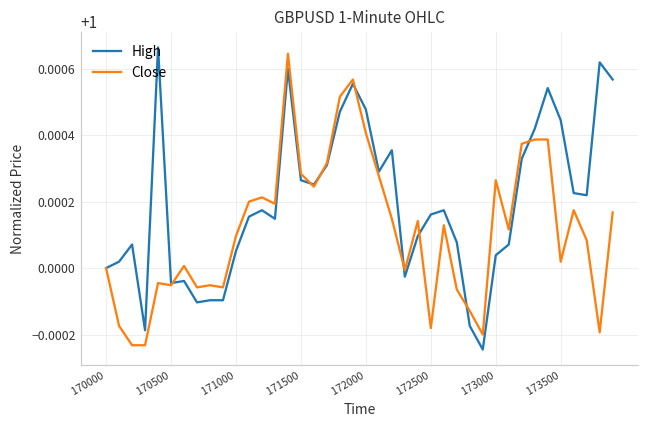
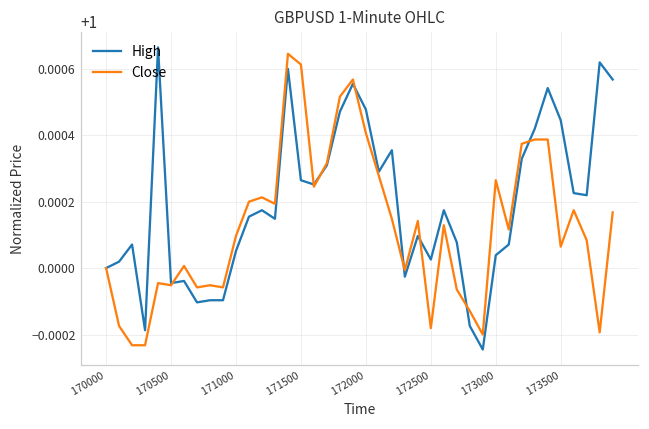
  {
    "High": {
      "171000": 1.00005,
      "171500": 1.00026,
      "172000": 1.00048,
-     "172500": 1.00016,
+     "172500": 1.00003,
      "173000": 1.00004,
      "173500": 1.00044
    },
    "Close": {
      "171000": 1.00010,
-     "171500": 1.00028,
+     "171500": 1.00061,
      "172000": 1.00041,
      "172500": 0.99982,
      "173000": 1.00026,
-     "173500": 1.00002
+     "173500": 1.00006
    }
  }
